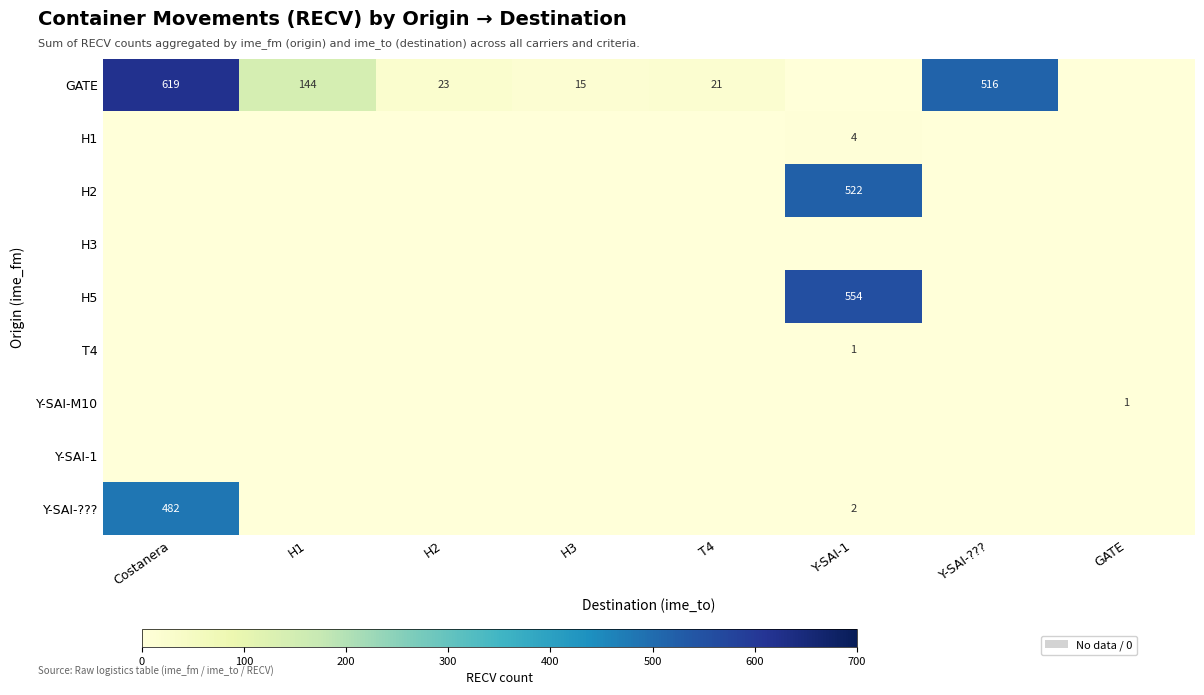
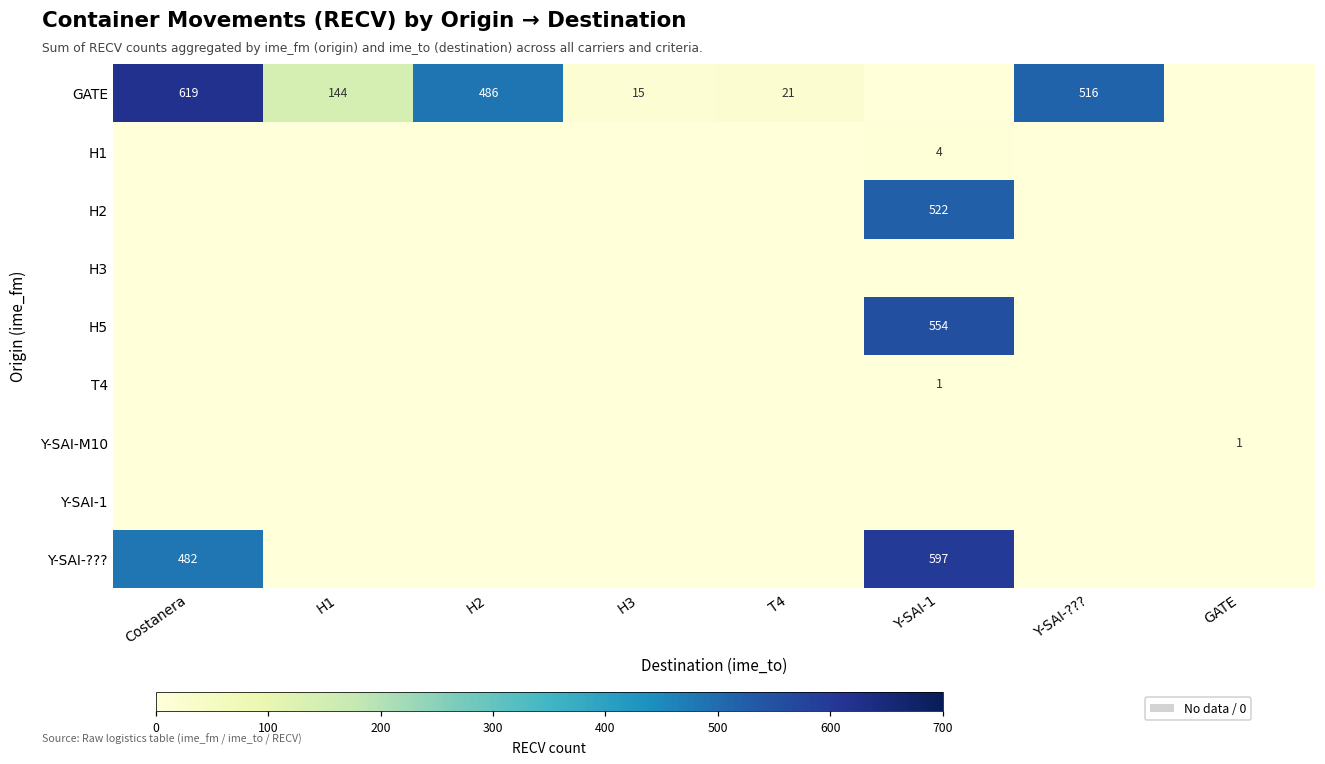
  {
    "GATE": {
      "Costanera": 619,
      "H1": 144,
-     "H2": 23,
+     "H2": 486,
      "H3": 15,
      "T4": 21,
      "Y-SAI-???": 516
    },
    "H1": {
      "Y-SAI-1": 4
    },
    "H2": {
      "Y-SAI-1": 522
    },
    "H5": {
      "Y-SAI-1": 554
    },
    "T4": {
      "Y-SAI-1": 1
    },
    "Y-SAI-M10": {
      "GATE": 1
    },
    "Y-SAI-???": {
      "Costanera": 482,
-     "Y-SAI-1": 2
+     "Y-SAI-1": 597
    }
  }
